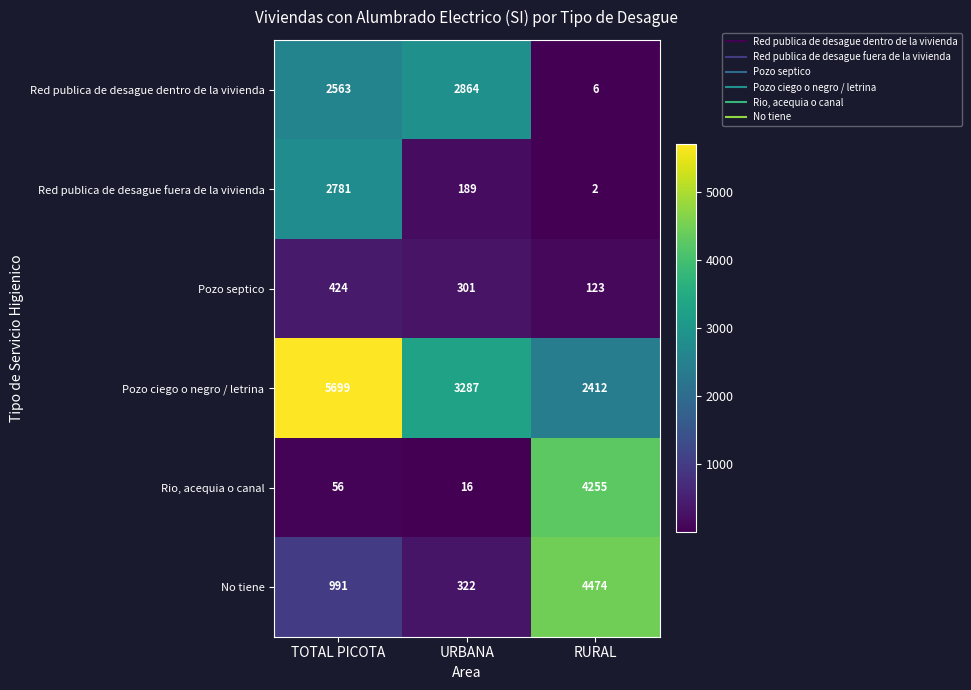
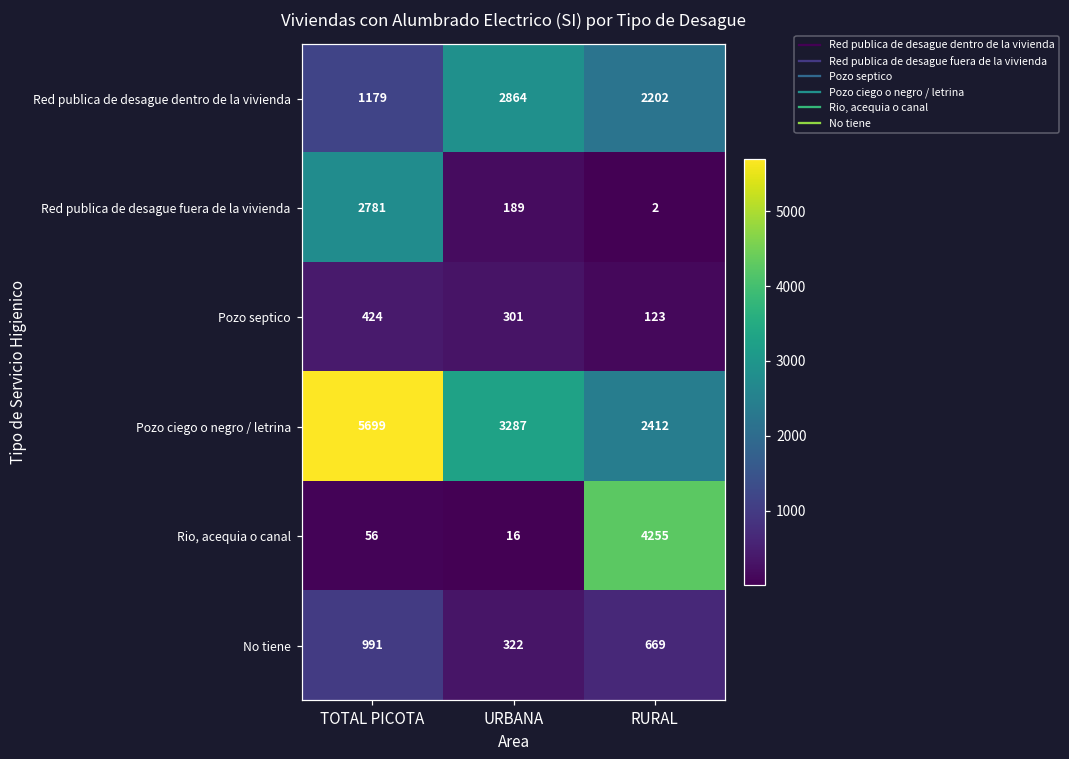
  {
    "Red publica de desague dentro de la vivienda": {
-     "TOTAL PICOTA": 2563,
+     "TOTAL PICOTA": 1179,
      "URBANA": 2864,
-     "RURAL": 6
+     "RURAL": 2202
    },
    "Red publica de desague fuera de la vivienda": {
      "TOTAL PICOTA": 2781,
      "URBANA": 189,
      "RURAL": 2
    },
    "Pozo septico": {
      "TOTAL PICOTA": 424,
      "URBANA": 301,
      "RURAL": 123
    },
    "Pozo ciego o negro / letrina": {
      "TOTAL PICOTA": 5699,
      "URBANA": 3287,
      "RURAL": 2412
    },
    "Rio, acequia o canal": {
      "TOTAL PICOTA": 56,
      "URBANA": 16,
      "RURAL": 4255
    },
    "No tiene": {
      "TOTAL PICOTA": 991,
      "URBANA": 322,
-     "RURAL": 4474
+     "RURAL": 669
    }
  }
